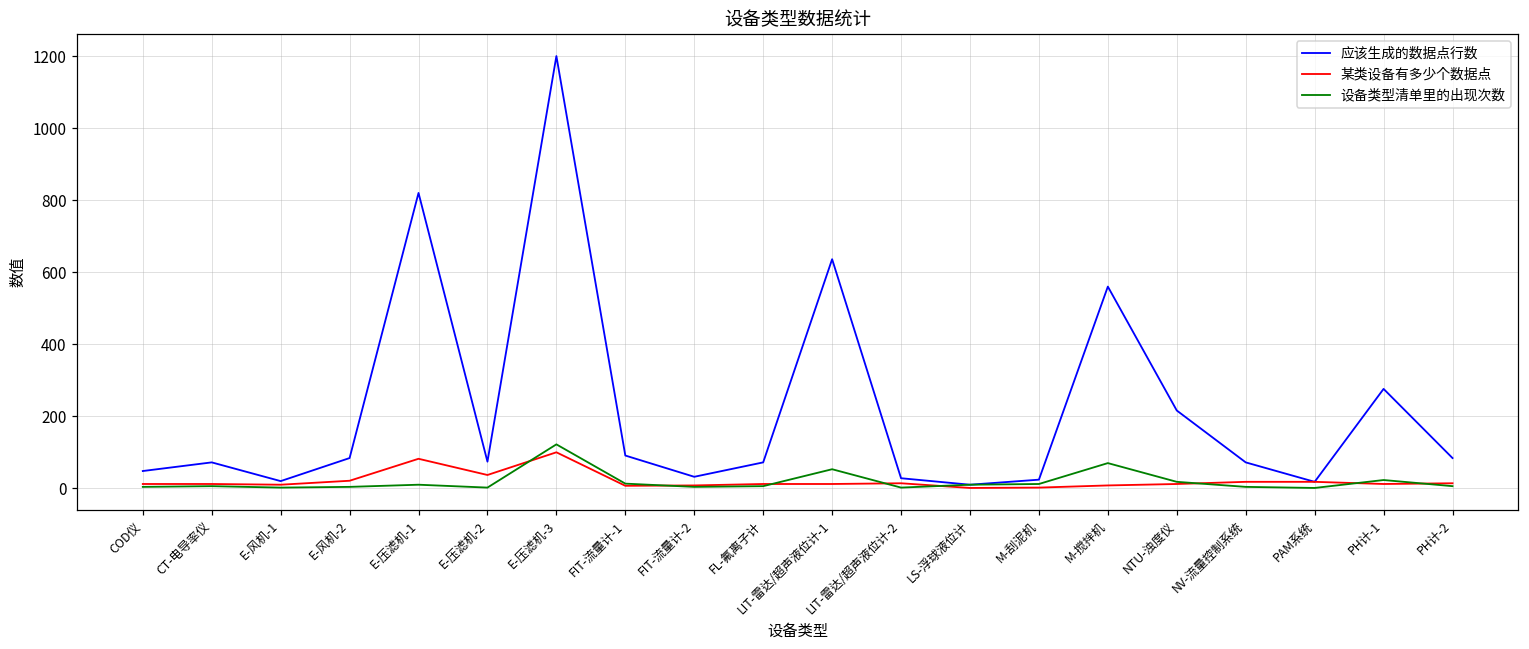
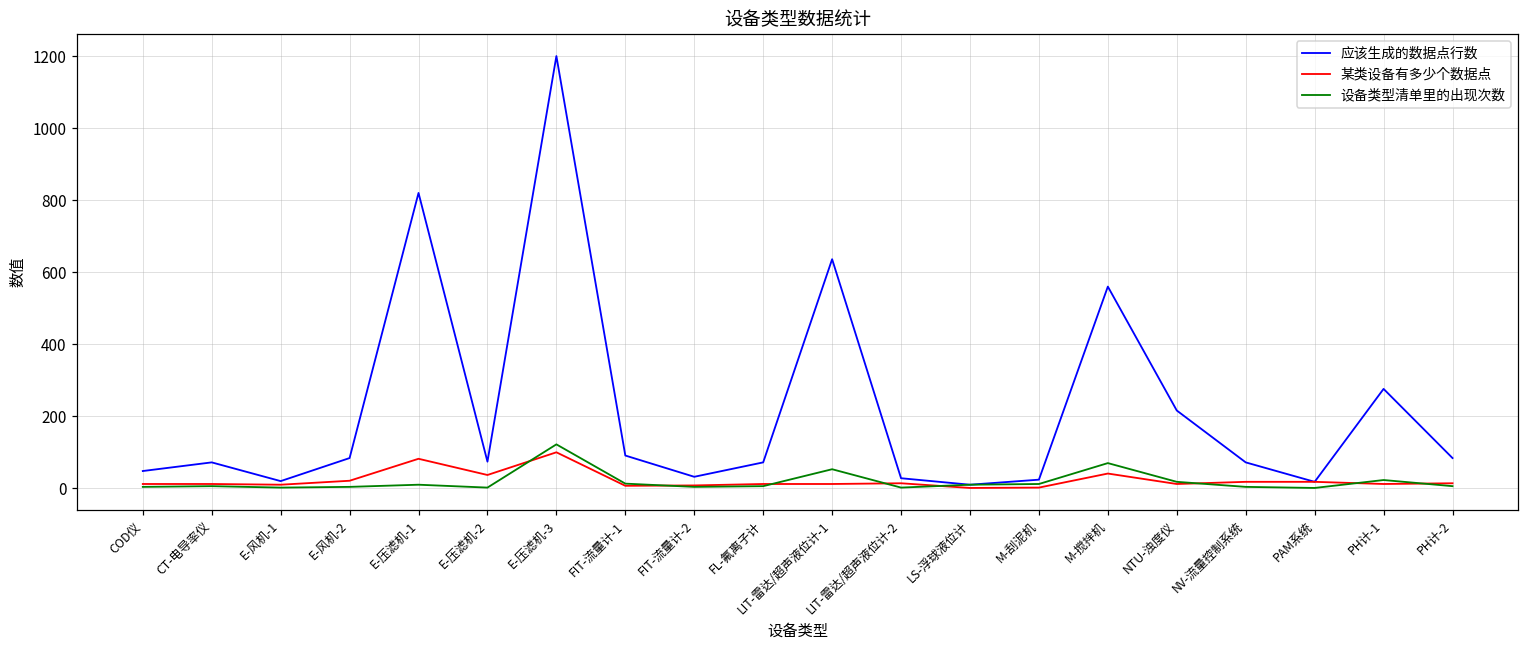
  {
    "应该生成的数据点行数": {
      "COD仪": 50,
      "CT-电导率仪": 70,
      "E-风机-1": 20,
      "E-风机-2": 80,
      "E-压滤机-1": 820,
      "E-压滤机-2": 70,
      "E-压滤机-3": 1200,
      "FIT-流量计-1": 90,
      "FIT-流量计-2": 30,
      "FL-氟离子计": 70,
      "LIT-雷达/超声液位计-1": 640,
      "LIT-雷达/超声液位计-2": 30,
      "M-刮泥机": 20,
      "M-搅拌机": 560,
      "NTU-浊度仪": 220,
      "NV-流量控制系统": 70,
      "PH计-1": 280,
      "PH计-2": 80
    },
    "某类设备有多少个数据点": {
      "COD仪": 10,
      "E-风机-1": 10,
      "E-风机-2": 20,
      "E-压滤机-1": 80,
      "E-压滤机-2": 40,
      "E-压滤机-3": 100,
      "LIT-雷达/超声液位计-1": 10,
      "LIT-雷达/超声液位计-2": 10,
      "LS-浮球液位计": 0,
      "M-刮泥机": 0,
-     "M-搅拌机": 10,
+     "M-搅拌机": 40,
      "NV-流量控制系统": 20,
      "PH计-1": 10,
      "PH计-2": 10
    },
    "设备类型清单里的出现次数": {
      "COD仪": 0,
      "E-风机-1": 0,
      "E-风机-2": 0,
      "E-压滤机-1": 10,
      "E-压滤机-2": 0,
      "E-压滤机-3": 120,
      "LIT-雷达/超声液位计-1": 50,
      "LIT-雷达/超声液位计-2": 0,
      "M-刮泥机": 10,
      "M-搅拌机": 70,
      "NV-流量控制系统": 0,
      "PAM系统": 0,
      "PH计-1": 20,
      "PH计-2": 10
    }
  }
